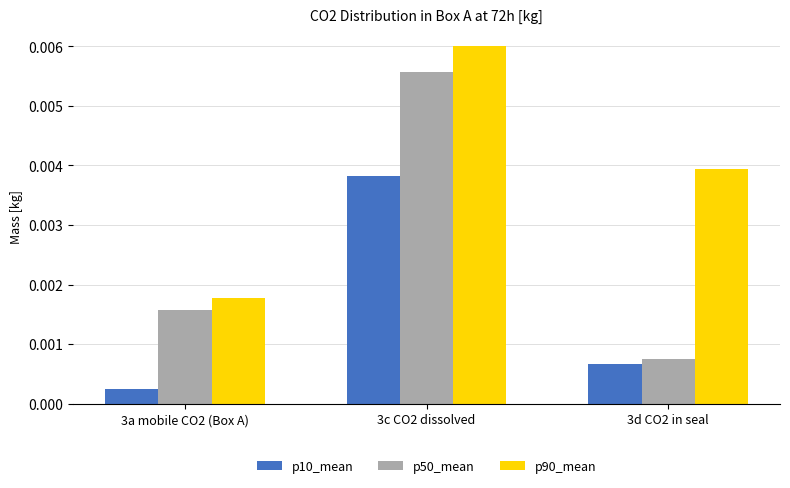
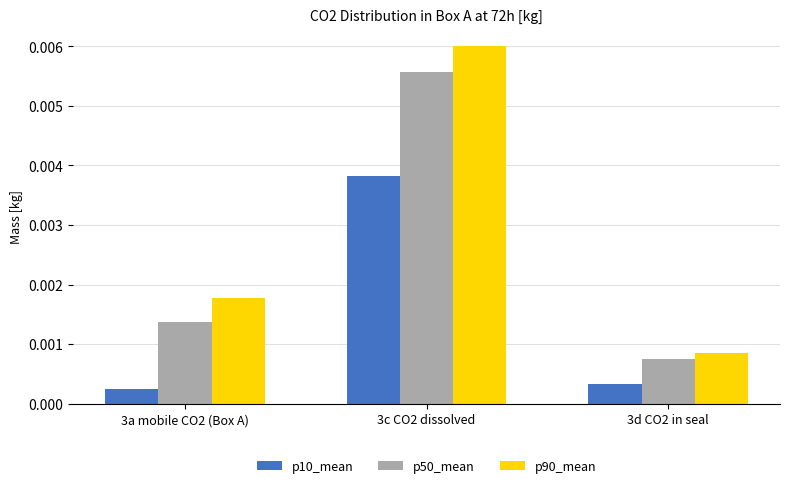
  {
    "p10_mean": {
      "3a mobile CO2 (Box A)": 0.0002,
      "3c CO2 dissolved": 0.0038,
-     "3d CO2 in seal": 0.0007
+     "3d CO2 in seal": 0.0003
    },
    "p50_mean": {
-     "3a mobile CO2 (Box A)": 0.0016,
+     "3a mobile CO2 (Box A)": 0.0014,
      "3c CO2 dissolved": 0.0056,
      "3d CO2 in seal": 0.0008
    },
    "p90_mean": {
      "3a mobile CO2 (Box A)": 0.0018,
      "3c CO2 dissolved": 0.0060,
-     "3d CO2 in seal": 0.0039
+     "3d CO2 in seal": 0.0009
    }
  }
